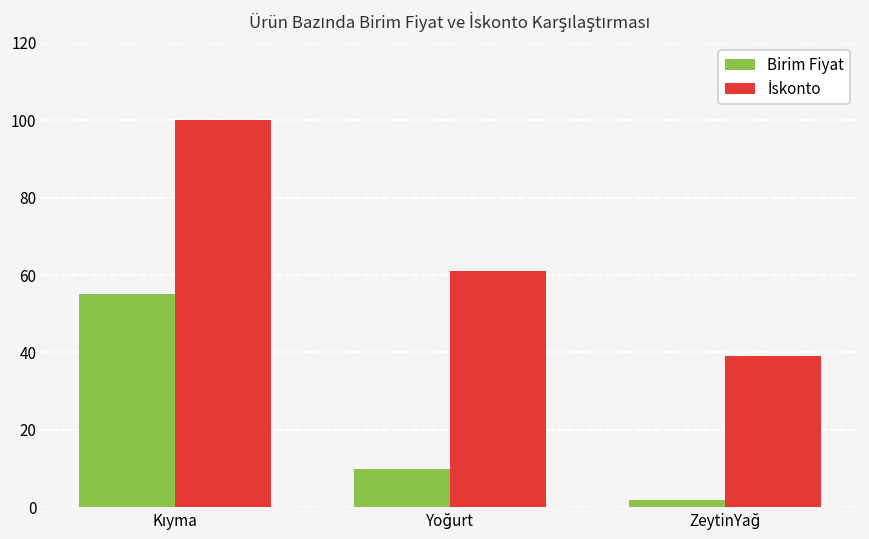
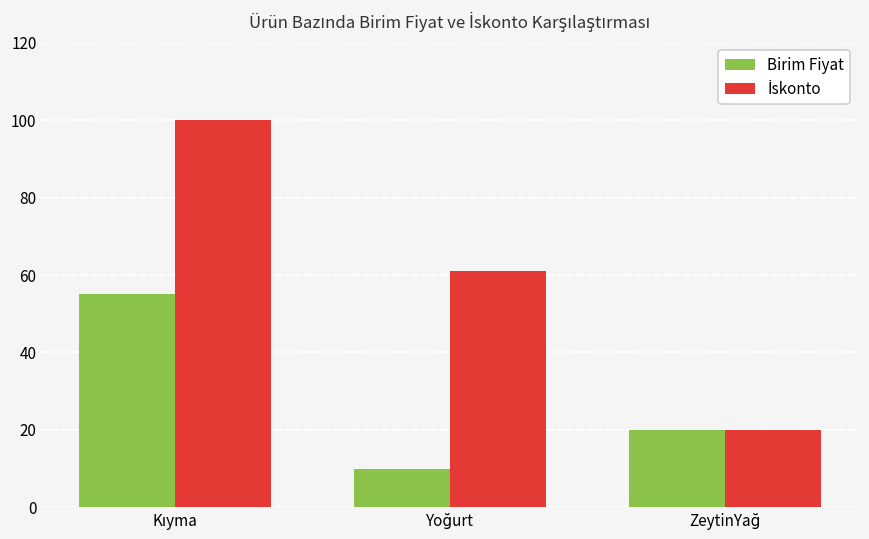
  {
    "Birim Fiyat": {
      "Kıyma": 55,
      "Yoğurt": 10,
-     "ZeytinYağ": 2
+     "ZeytinYağ": 20
    },
    "İskonto": {
      "Kıyma": 100,
      "Yoğurt": 61,
-     "ZeytinYağ": 39
+     "ZeytinYağ": 20
    }
  }
